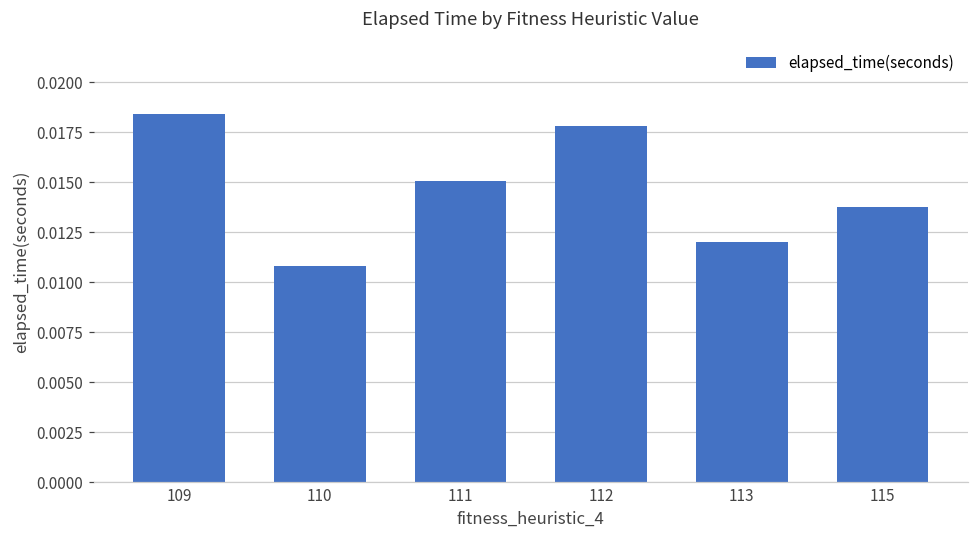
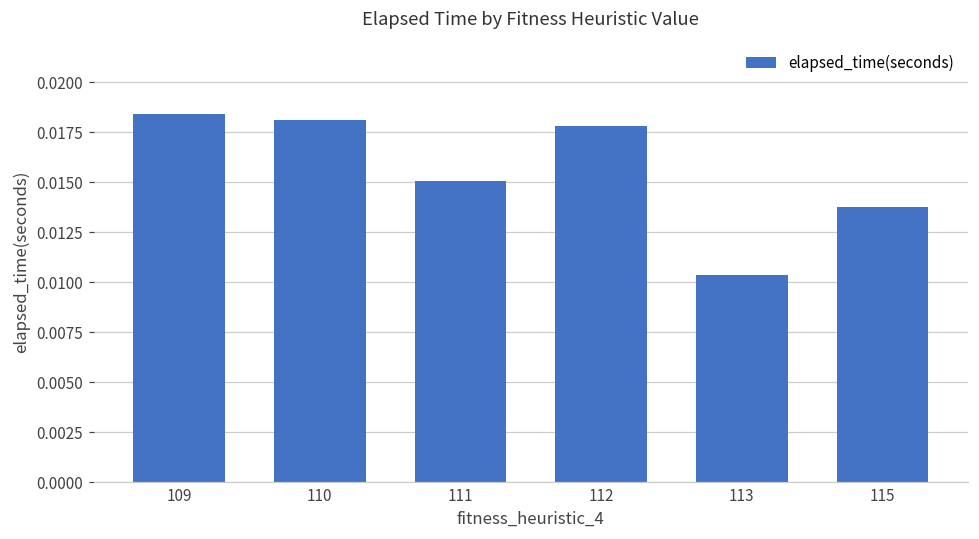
  {
    "109": 0.0184,
-   "110": 0.0108,
+   "110": 0.0181,
    "111": 0.0150,
    "112": 0.0178,
-   "113": 0.0120,
+   "113": 0.0103,
    "115": 0.0138
  }
